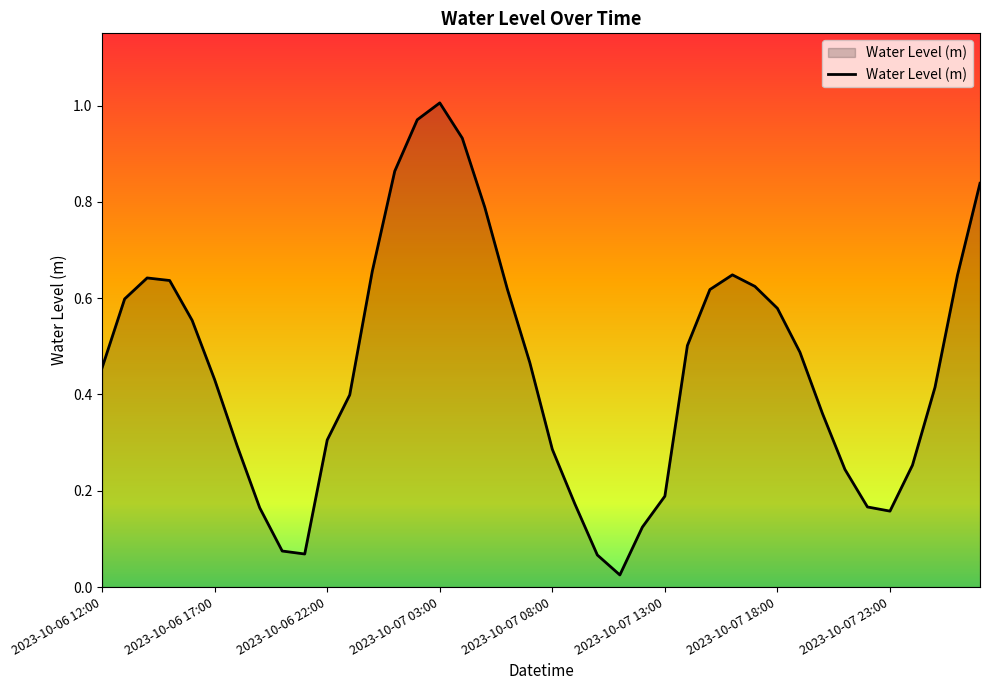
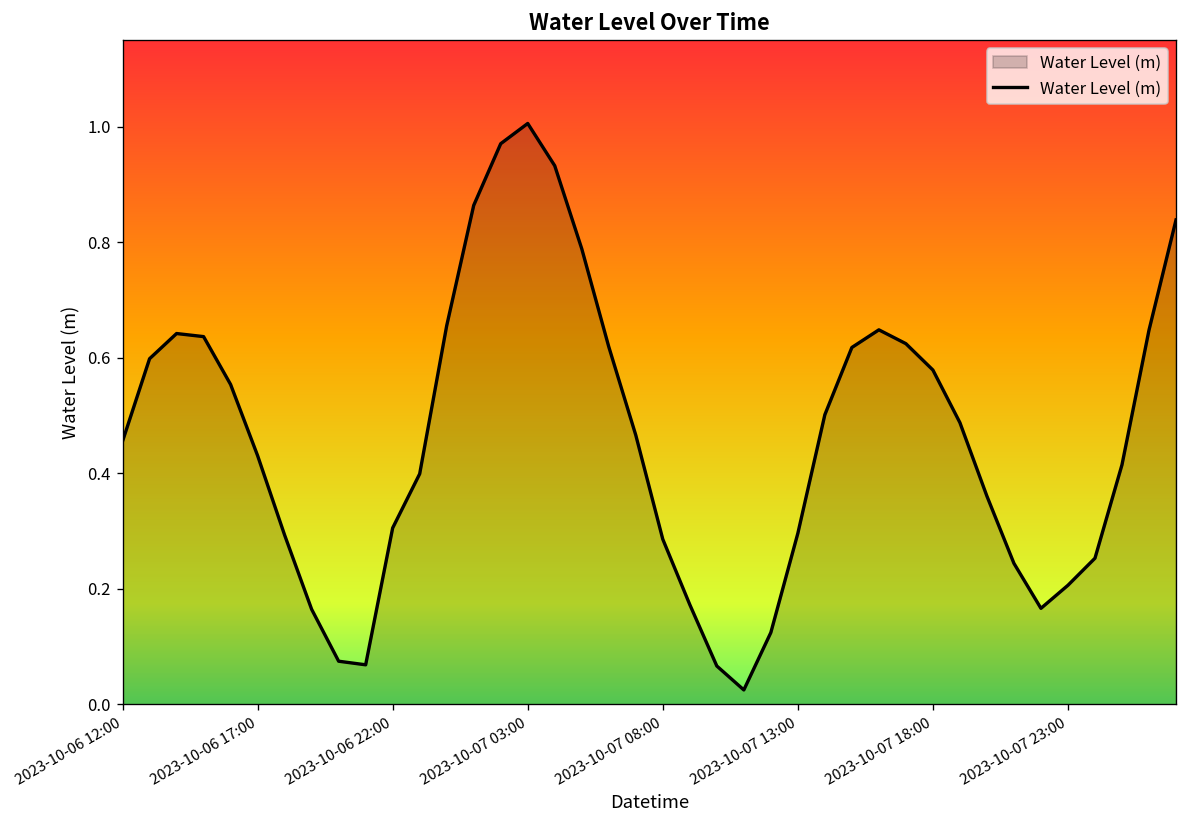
  {
    "2023-10-06 12:00": 0.46,
    "2023-10-06 17:00": 0.43,
    "2023-10-06 22:00": 0.31,
    "2023-10-07 03:00": 1.01,
    "2023-10-07 08:00": 0.29,
-   "2023-10-07 13:00": 0.19,
+   "2023-10-07 13:00": 0.30,
    "2023-10-07 18:00": 0.58,
-   "2023-10-07 23:00": 0.16
+   "2023-10-07 23:00": 0.21
  }
